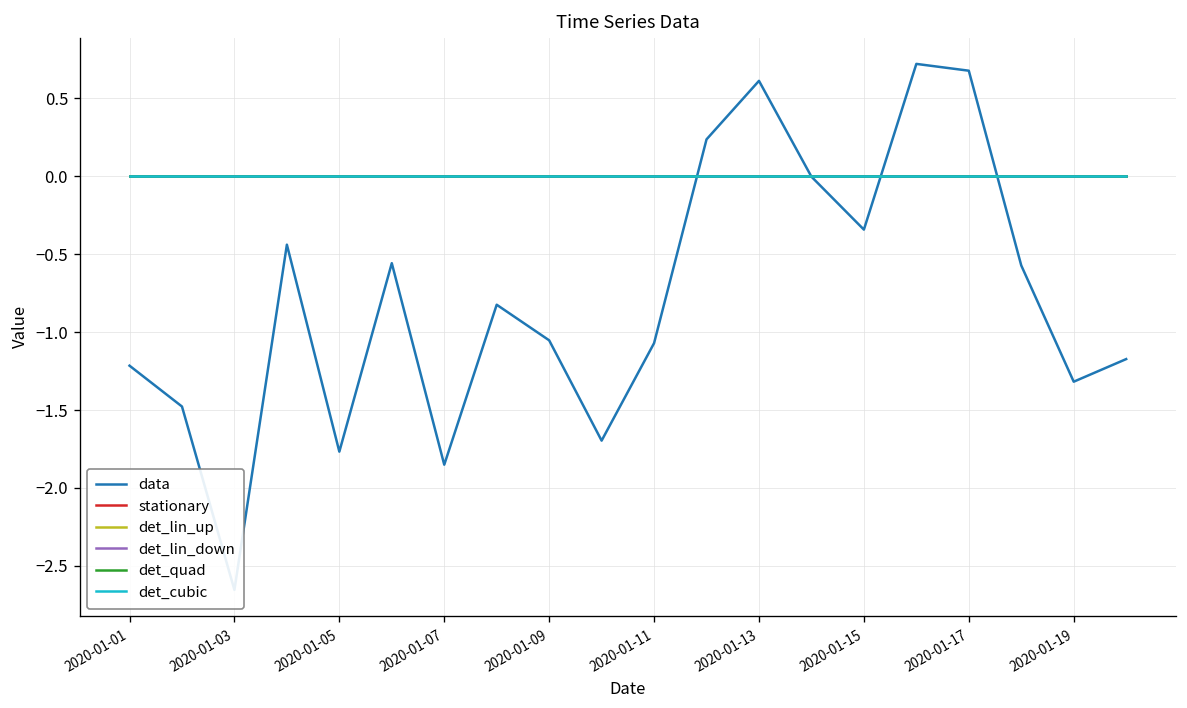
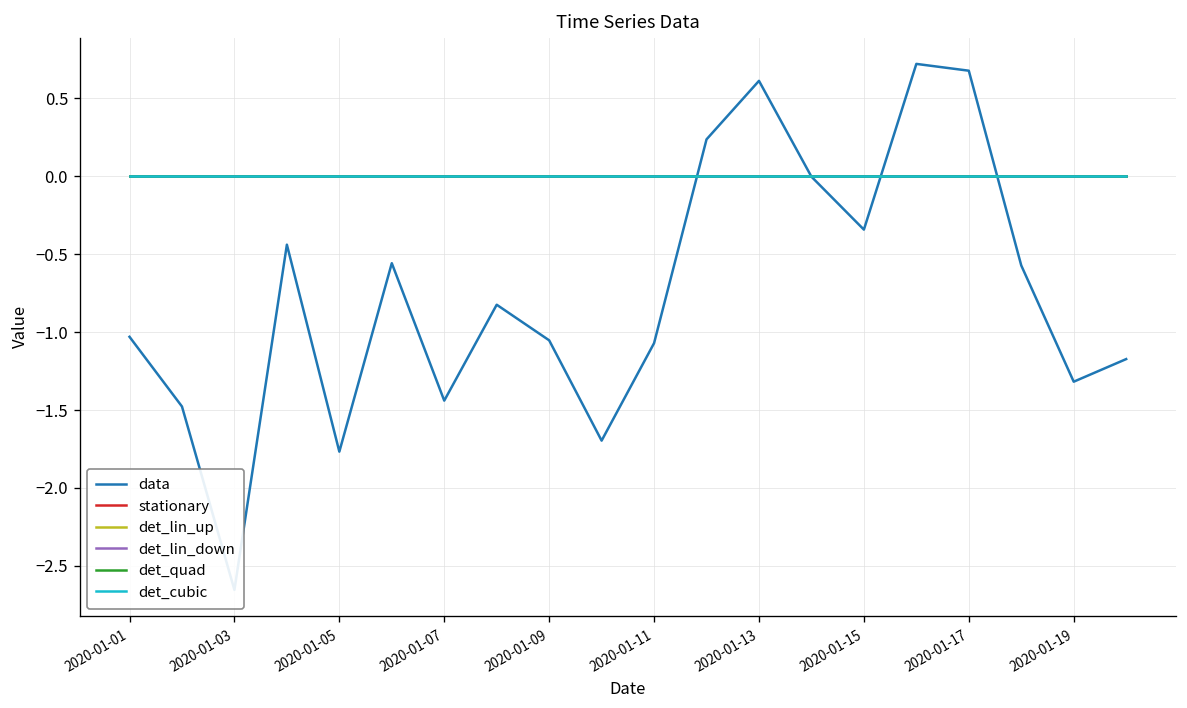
  {
    "data": {
-     "2020-01-01": -1.22,
+     "2020-01-01": -1.03,
      "2020-01-05": -1.77,
-     "2020-01-07": -1.85,
+     "2020-01-07": -1.44,
      "2020-01-09": -1.05,
      "2020-01-11": -1.07,
      "2020-01-13": 0.61,
      "2020-01-15": -0.34,
      "2020-01-17": 0.68,
      "2020-01-19": -1.32
    },
    "det_cubic": {
      "2020-01-01": 0.00,
      "2020-01-03": 0.00,
      "2020-01-05": 0.00,
      "2020-01-07": 0.00,
      "2020-01-09": 0.00,
      "2020-01-11": 0.00,
      "2020-01-13": 0.00,
      "2020-01-15": 0.00,
      "2020-01-17": 0.00,
      "2020-01-19": 0.00
    }
  }
